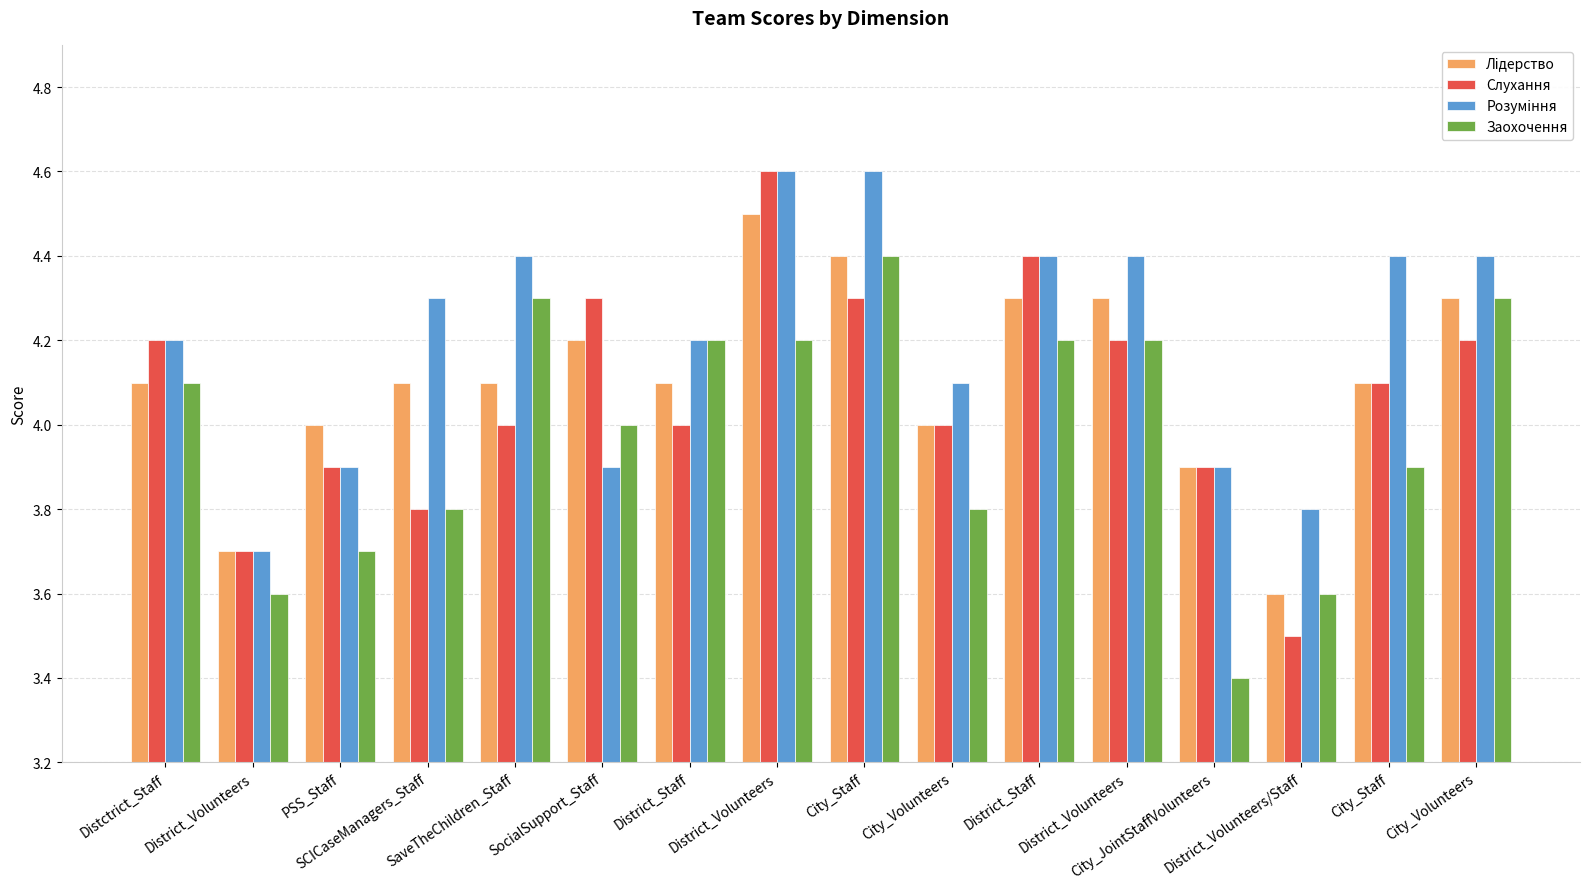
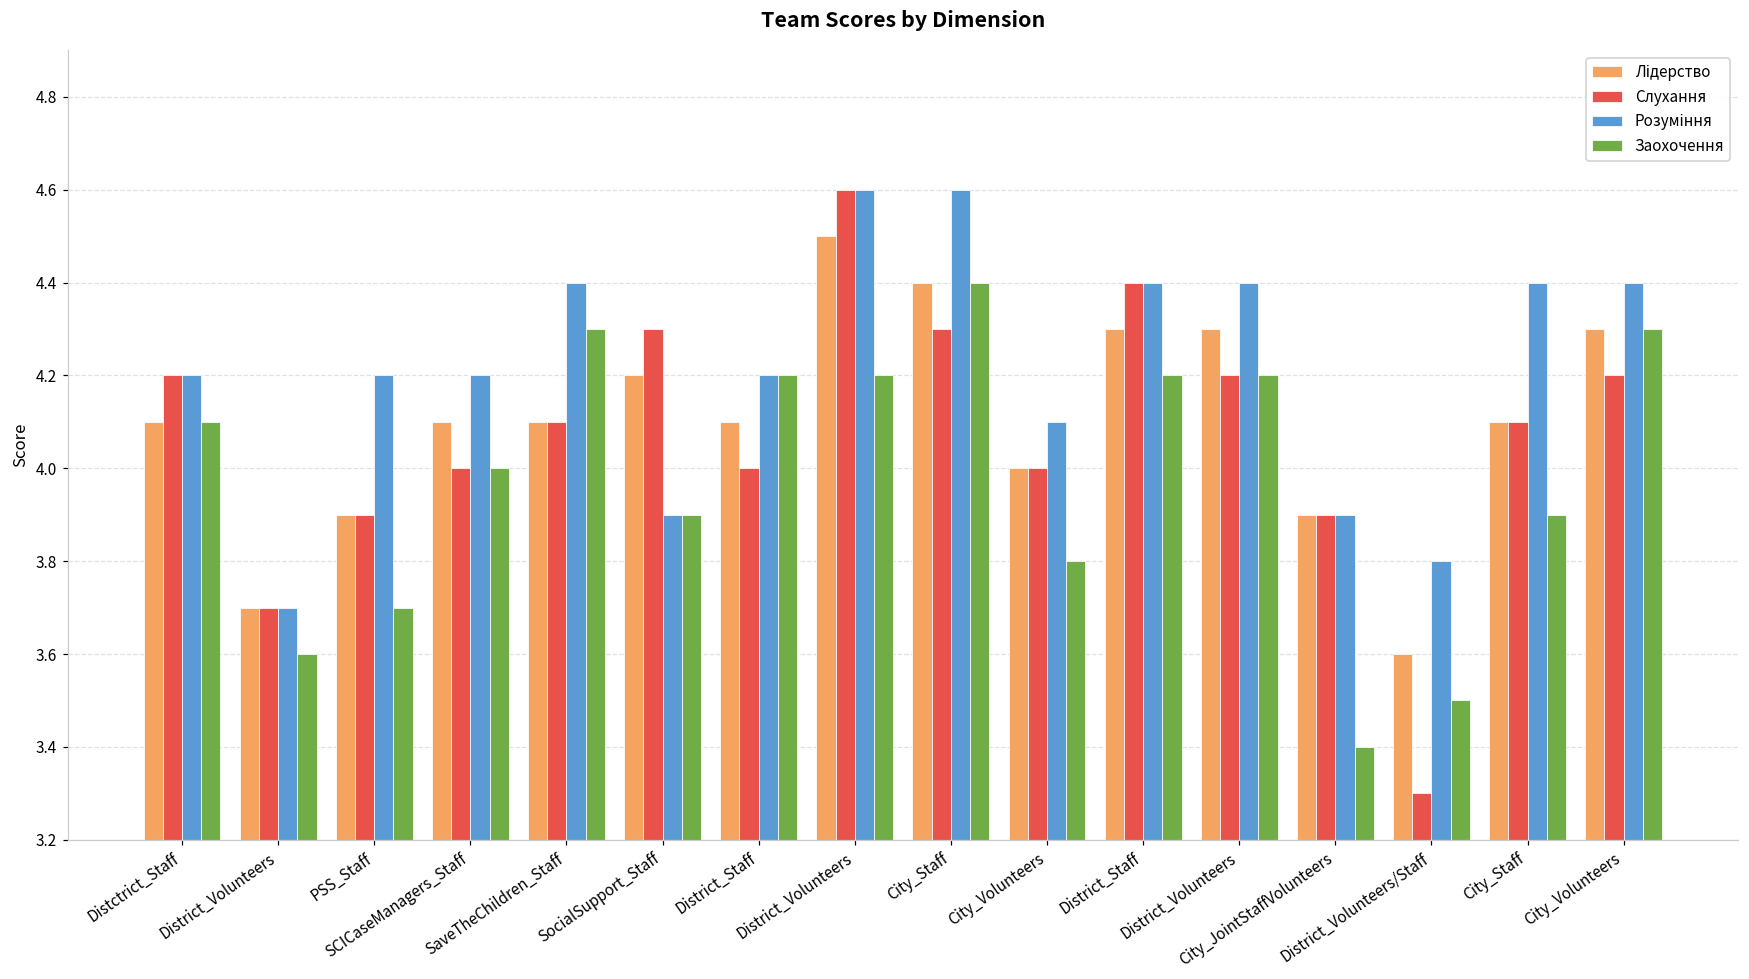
  {
    "Лідерство": {
      "Distctrict_Staff": 4.1,
-     "PSS_Staff": 4.0,
+     "PSS_Staff": 3.9,
      "SCICaseManagers_Staff": 4.1,
      "SaveTheChildren_Staff": 4.1,
      "SocialSupport_Staff": 4.2,
      "City_JointStaffVolunteers": 3.9,
      "District_Volunteers/Staff": 3.6
    },
    "Слухання": {
      "Distctrict_Staff": 4.2,
      "PSS_Staff": 3.9,
-     "SCICaseManagers_Staff": 3.8,
-     "SaveTheChildren_Staff": 4.0,
+     "SCICaseManagers_Staff": 4.0,
+     "SaveTheChildren_Staff": 4.1,
      "SocialSupport_Staff": 4.3,
      "City_JointStaffVolunteers": 3.9,
-     "District_Volunteers/Staff": 3.5
+     "District_Volunteers/Staff": 3.3
    },
    "Розуміння": {
      "Distctrict_Staff": 4.2,
-     "PSS_Staff": 3.9,
-     "SCICaseManagers_Staff": 4.3,
+     "PSS_Staff": 4.2,
+     "SCICaseManagers_Staff": 4.2,
      "SaveTheChildren_Staff": 4.4,
      "SocialSupport_Staff": 3.9,
      "City_JointStaffVolunteers": 3.9,
      "District_Volunteers/Staff": 3.8
    },
    "Заохочення": {
      "Distctrict_Staff": 4.1,
      "PSS_Staff": 3.7,
-     "SCICaseManagers_Staff": 3.8,
+     "SCICaseManagers_Staff": 4.0,
      "SaveTheChildren_Staff": 4.3,
-     "SocialSupport_Staff": 4.0,
+     "SocialSupport_Staff": 3.9,
      "City_JointStaffVolunteers": 3.4,
-     "District_Volunteers/Staff": 3.6
+     "District_Volunteers/Staff": 3.5
    }
  }
